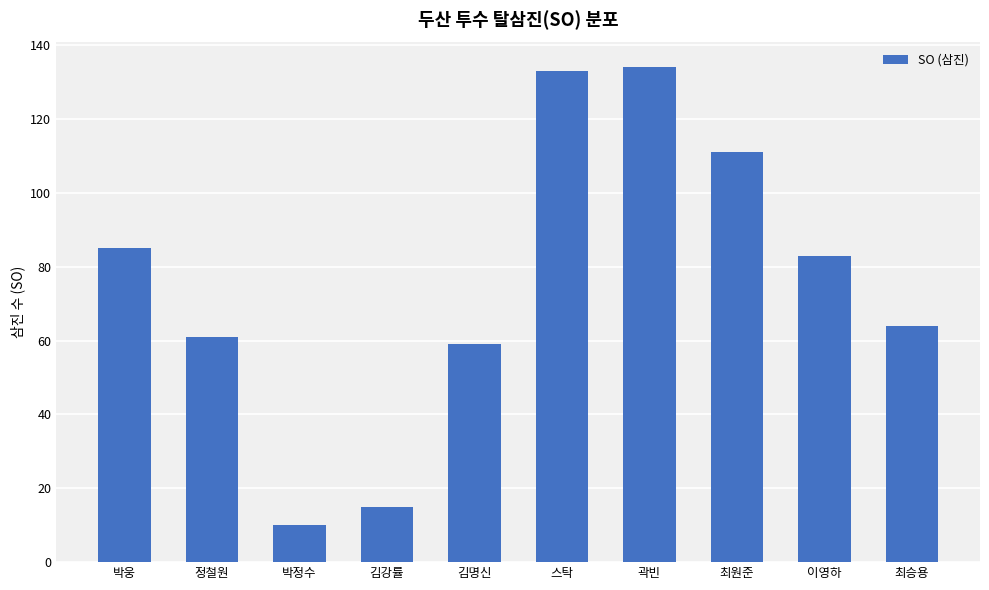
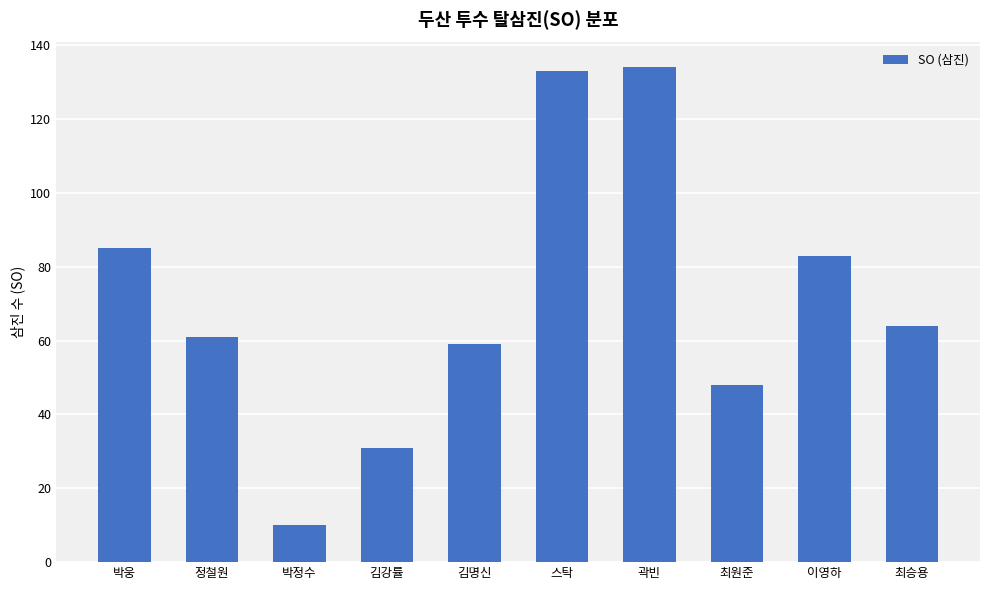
  {
    "박웅": 85,
    "정철원": 61,
    "박정수": 10,
-   "김강률": 15,
+   "김강률": 31,
    "김명신": 59,
    "스탁": 133,
    "곽빈": 134,
-   "최원준": 111,
+   "최원준": 48,
    "이영하": 83,
    "최승용": 64
  }
